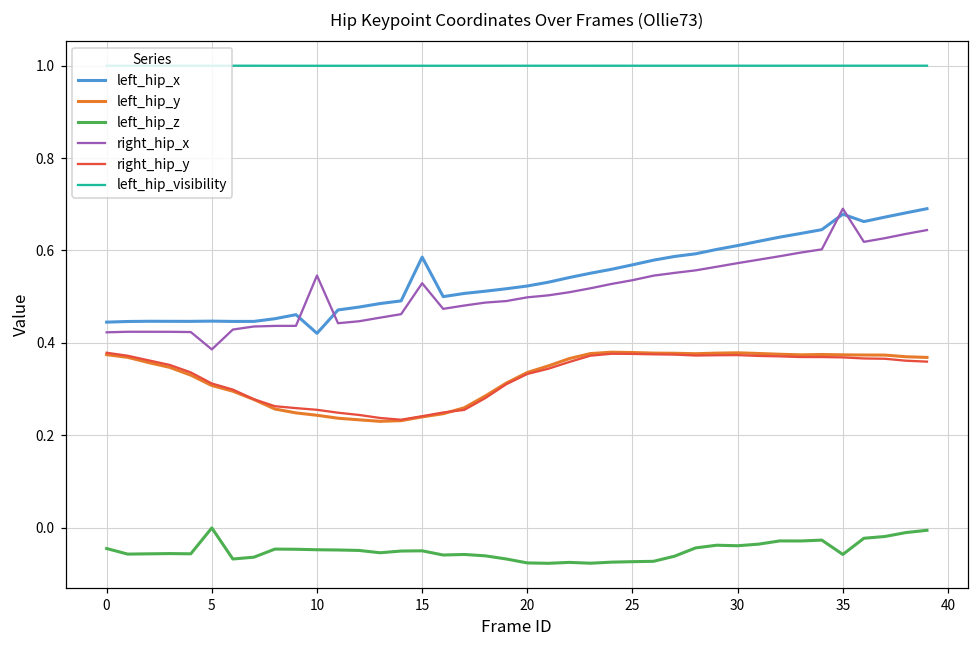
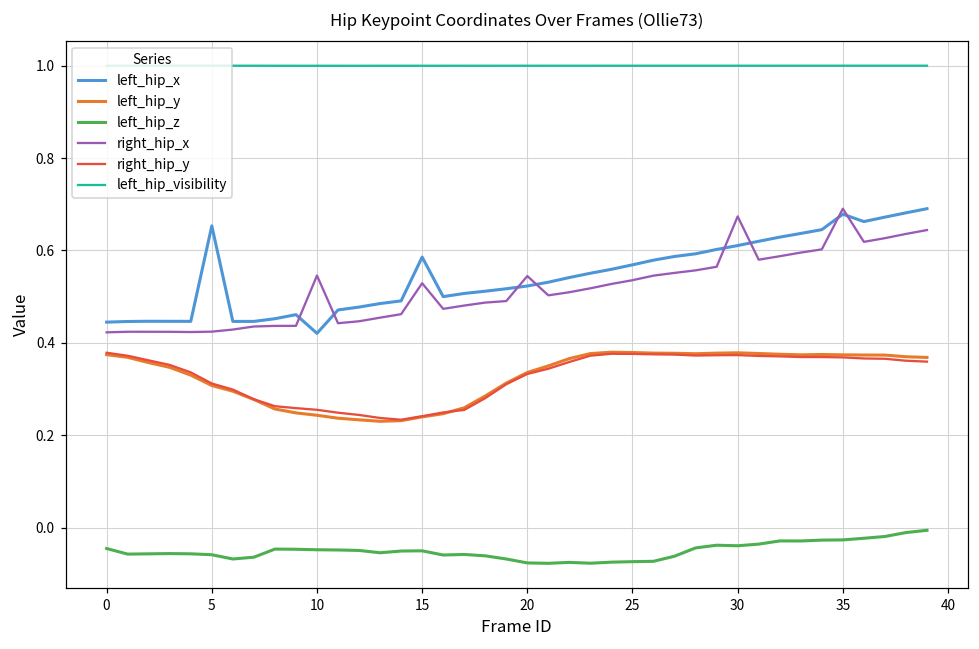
  {
    "left_hip_x": {
      "0": 0.44,
-     "5": 0.45,
+     "5": 0.65,
      "10": 0.42,
      "15": 0.59,
      "20": 0.52,
      "25": 0.57,
      "30": 0.61,
      "35": 0.68
    },
    "left_hip_z": {
      "0": -0.05,
-     "5": 0.00,
+     "5": -0.06,
      "10": -0.05,
      "15": -0.05,
      "20": -0.08,
      "25": -0.07,
      "30": -0.04,
-     "35": -0.06
+     "35": -0.03
    },
    "right_hip_x": {
      "0": 0.42,
-     "5": 0.39,
+     "5": 0.42,
      "10": 0.55,
      "15": 0.53,
-     "20": 0.50,
+     "20": 0.54,
      "25": 0.54,
-     "30": 0.57,
+     "30": 0.67,
      "35": 0.69
    },
    "left_hip_visibility": {
      "10": 1.00,
      "15": 1.00,
      "20": 1.00,
      "25": 1.00,
      "30": 1.00,
      "35": 1.00
    }
  }
